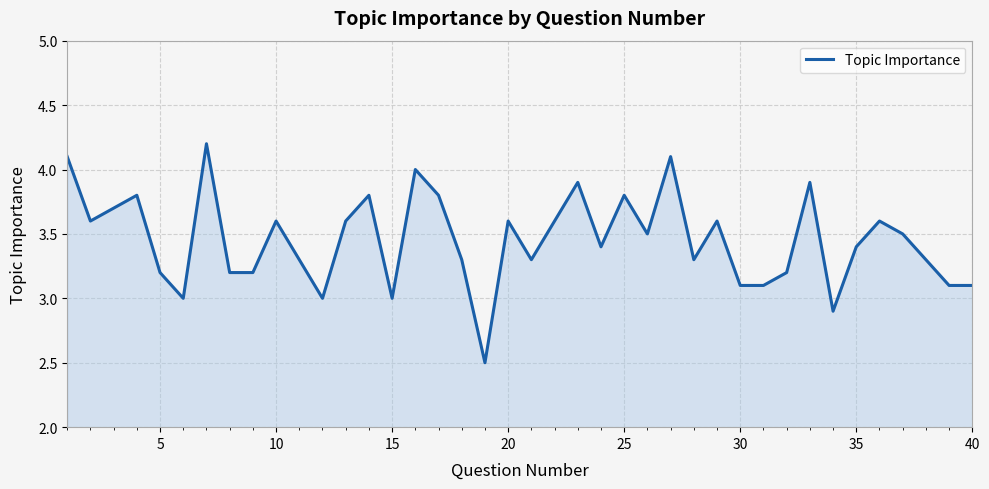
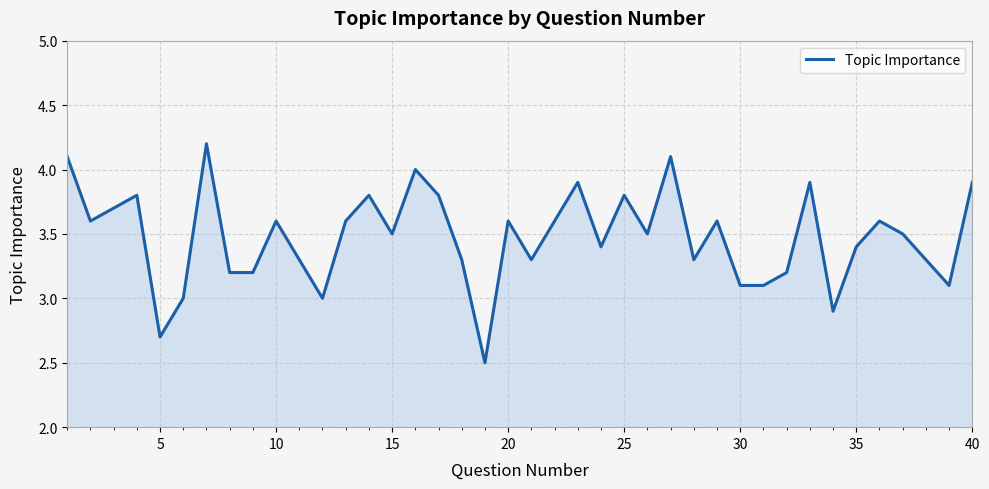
  {
-   "5": 3.2,
+   "5": 2.7,
    "10": 3.6,
-   "15": 3.0,
+   "15": 3.5,
    "20": 3.6,
    "25": 3.8,
    "30": 3.1,
    "35": 3.4,
-   "40": 3.1
+   "40": 3.9
  }
